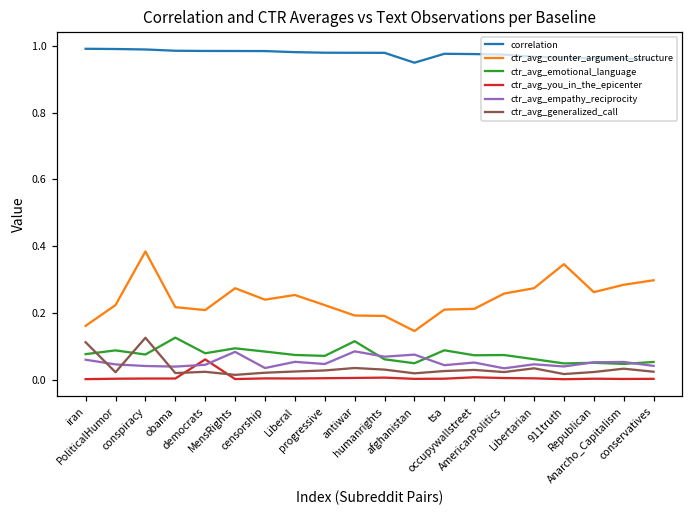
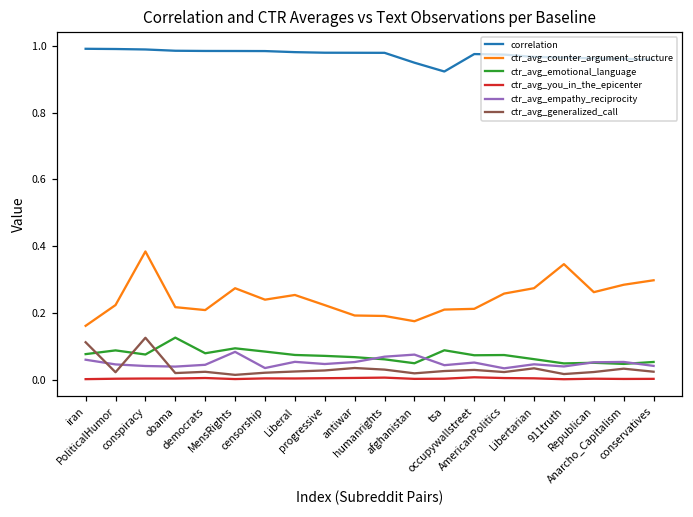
  {
    "correlation": {
      "iran": 0.99,
      "PoliticalHumor": 0.99,
      "conspiracy": 0.99,
      "obama": 0.99,
      "democrats": 0.99,
      "MensRights": 0.99,
      "censorship": 0.98,
      "Liberal": 0.98,
      "progressive": 0.98,
      "antiwar": 0.98,
      "humanrights": 0.98,
      "afghanistan": 0.95,
-     "tsa": 0.98,
+     "tsa": 0.92,
      "occupywallstreet": 0.98
    },
    "ctr_avg_counter_argument_structure": {
      "iran": 0.16,
      "PoliticalHumor": 0.22,
      "conspiracy": 0.38,
      "obama": 0.22,
      "democrats": 0.21,
      "MensRights": 0.27,
      "censorship": 0.24,
      "Liberal": 0.25,
      "progressive": 0.22,
      "antiwar": 0.19,
      "humanrights": 0.19,
-     "afghanistan": 0.15,
+     "afghanistan": 0.18,
      "tsa": 0.21,
      "occupywallstreet": 0.21,
      "AmericanPolitics": 0.26,
      "Libertarian": 0.27,
      "911truth": 0.35,
      "Republican": 0.26,
      "Anarcho_Capitalism": 0.28,
      "conservatives": 0.30
    },
    "ctr_avg_emotional_language": {
      "iran": 0.08,
      "PoliticalHumor": 0.09,
      "conspiracy": 0.08,
      "obama": 0.13,
      "democrats": 0.08,
      "MensRights": 0.09,
      "censorship": 0.08,
      "Liberal": 0.07,
      "progressive": 0.07,
-     "antiwar": 0.12,
+     "antiwar": 0.07,
      "afghanistan": 0.05,
      "tsa": 0.09,
      "occupywallstreet": 0.07,
      "AmericanPolitics": 0.07,
      "Libertarian": 0.06,
      "911truth": 0.05,
      "conservatives": 0.05
    },
    "ctr_avg_you_in_the_epicenter": {
      "iran": 0.00,
      "PoliticalHumor": 0.00,
      "conspiracy": 0.00,
      "obama": 0.00,
-     "democrats": 0.06,
+     "democrats": 0.00,
      "MensRights": 0.00,
      "censorship": 0.00,
      "Liberal": 0.00,
      "progressive": 0.00,
      "antiwar": 0.01,
      "humanrights": 0.01,
      "afghanistan": 0.00,
      "tsa": 0.00,
      "occupywallstreet": 0.01,
      "AmericanPolitics": 0.00,
      "Libertarian": 0.00,
      "911truth": 0.00,
      "Republican": 0.00,
      "Anarcho_Capitalism": 0.00,
      "conservatives": 0.00
    },
    "ctr_avg_empathy_reciprocity": {
      "iran": 0.06,
      "PoliticalHumor": 0.05,
      "conspiracy": 0.04,
      "obama": 0.04,
      "democrats": 0.04,
      "MensRights": 0.08,
      "censorship": 0.03,
      "Liberal": 0.05,
      "progressive": 0.05,
-     "antiwar": 0.08,
+     "antiwar": 0.05,
      "afghanistan": 0.08,
      "tsa": 0.04,
      "occupywallstreet": 0.05,
      "AmericanPolitics": 0.03,
      "Libertarian": 0.05,
      "911truth": 0.04,
      "conservatives": 0.04
    },
    "ctr_avg_generalized_call": {
      "iran": 0.11,
      "PoliticalHumor": 0.02,
      "conspiracy": 0.13,
      "obama": 0.02,
      "democrats": 0.02,
      "MensRights": 0.01,
      "censorship": 0.02,
      "Liberal": 0.02,
      "progressive": 0.03,
      "antiwar": 0.03,
      "humanrights": 0.03,
      "afghanistan": 0.02,
      "tsa": 0.03,
      "occupywallstreet": 0.03,
      "AmericanPolitics": 0.02,
      "Libertarian": 0.03,
      "911truth": 0.02,
      "Republican": 0.02,
      "Anarcho_Capitalism": 0.03,
      "conservatives": 0.02
    }
  }
